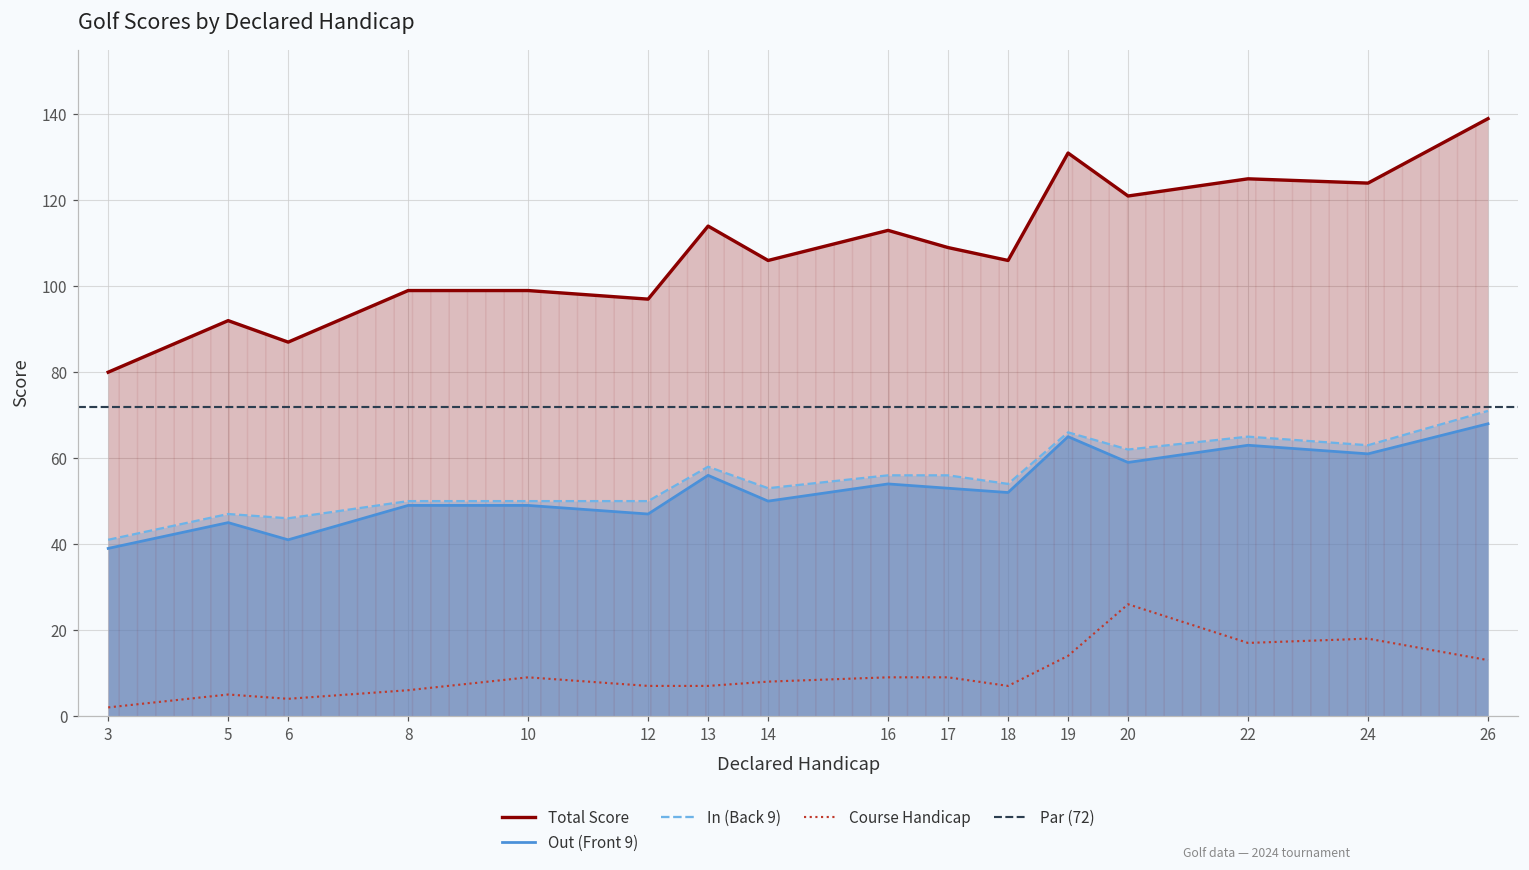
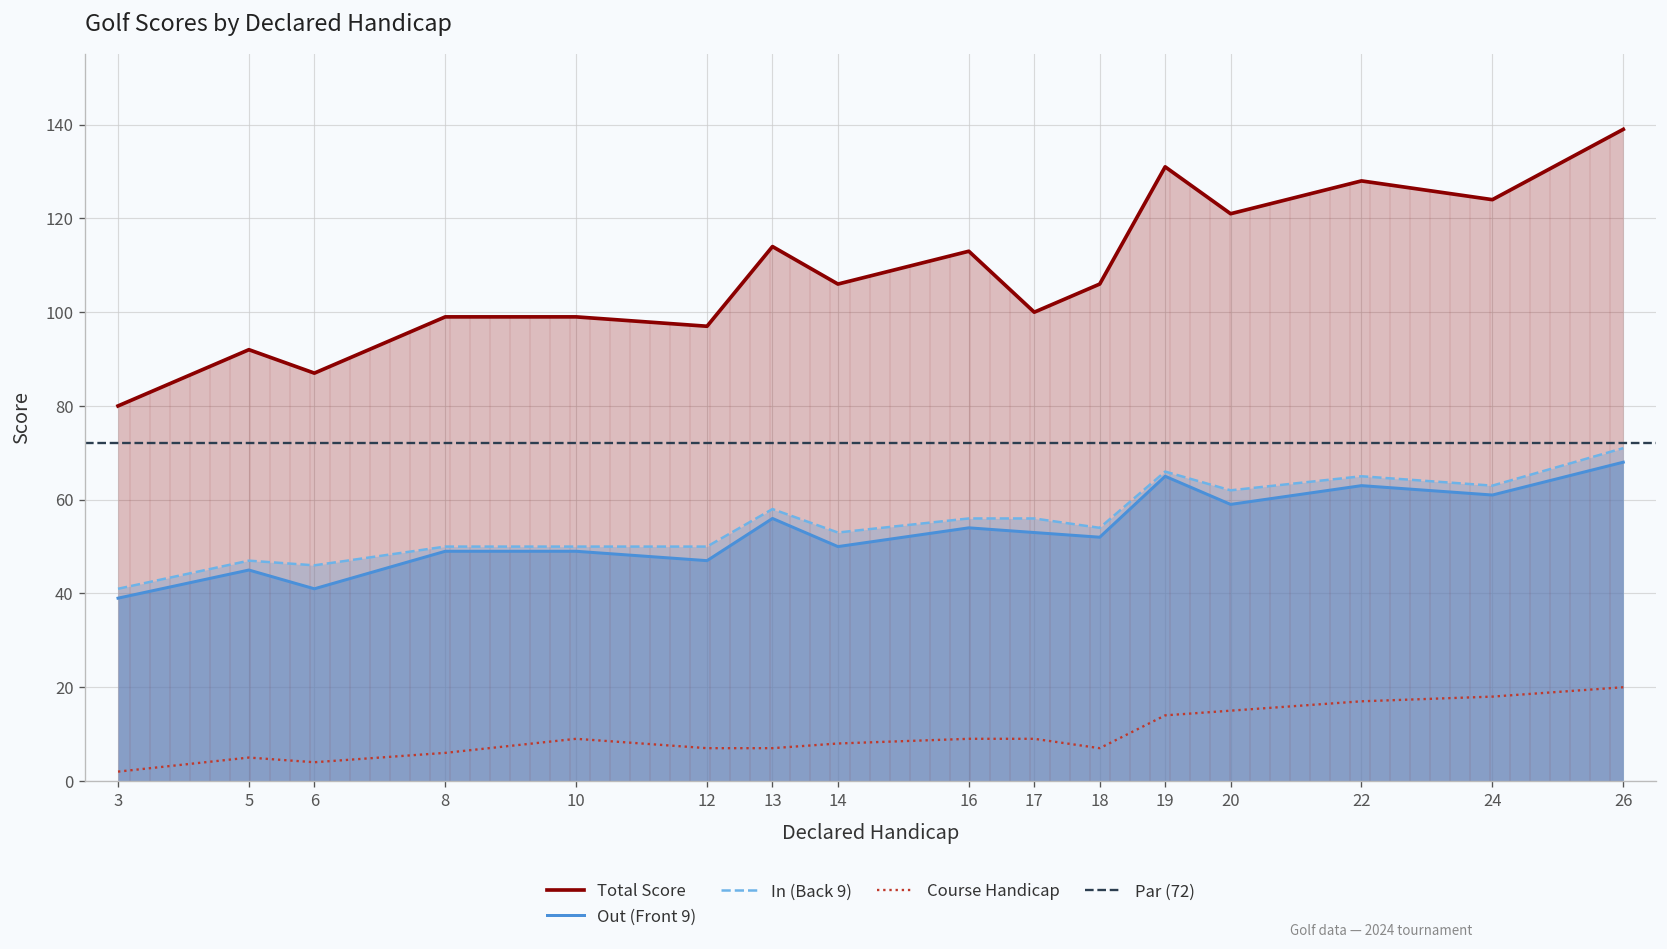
  {
    "Total Score": {
      "3": 80,
      "5": 92,
      "6": 87,
      "8": 99,
      "10": 99,
      "12": 97,
      "13": 114,
      "14": 106,
      "16": 113,
-     "17": 109,
+     "17": 100,
      "18": 106,
      "19": 131,
      "20": 121,
-     "22": 125,
+     "22": 128,
      "24": 124,
      "26": 139
    },
    "Course Handicap": {
      "3": 2,
      "5": 5,
      "6": 4,
      "8": 6,
      "10": 9,
      "12": 7,
      "13": 7,
      "14": 8,
      "16": 9,
      "17": 9,
      "18": 7,
      "19": 14,
-     "20": 26,
+     "20": 15,
      "22": 17,
      "24": 18,
-     "26": 13
+     "26": 20
    }
  }
